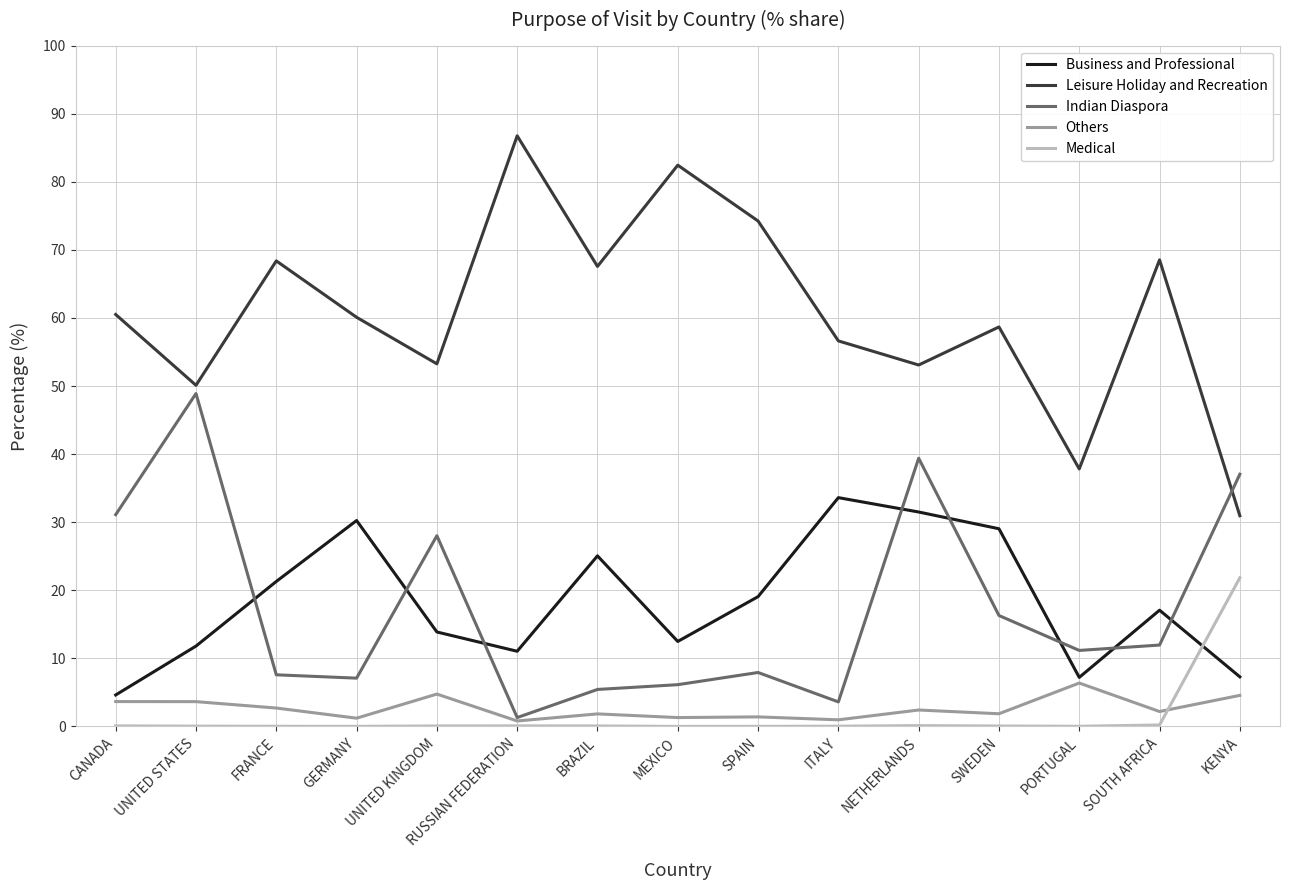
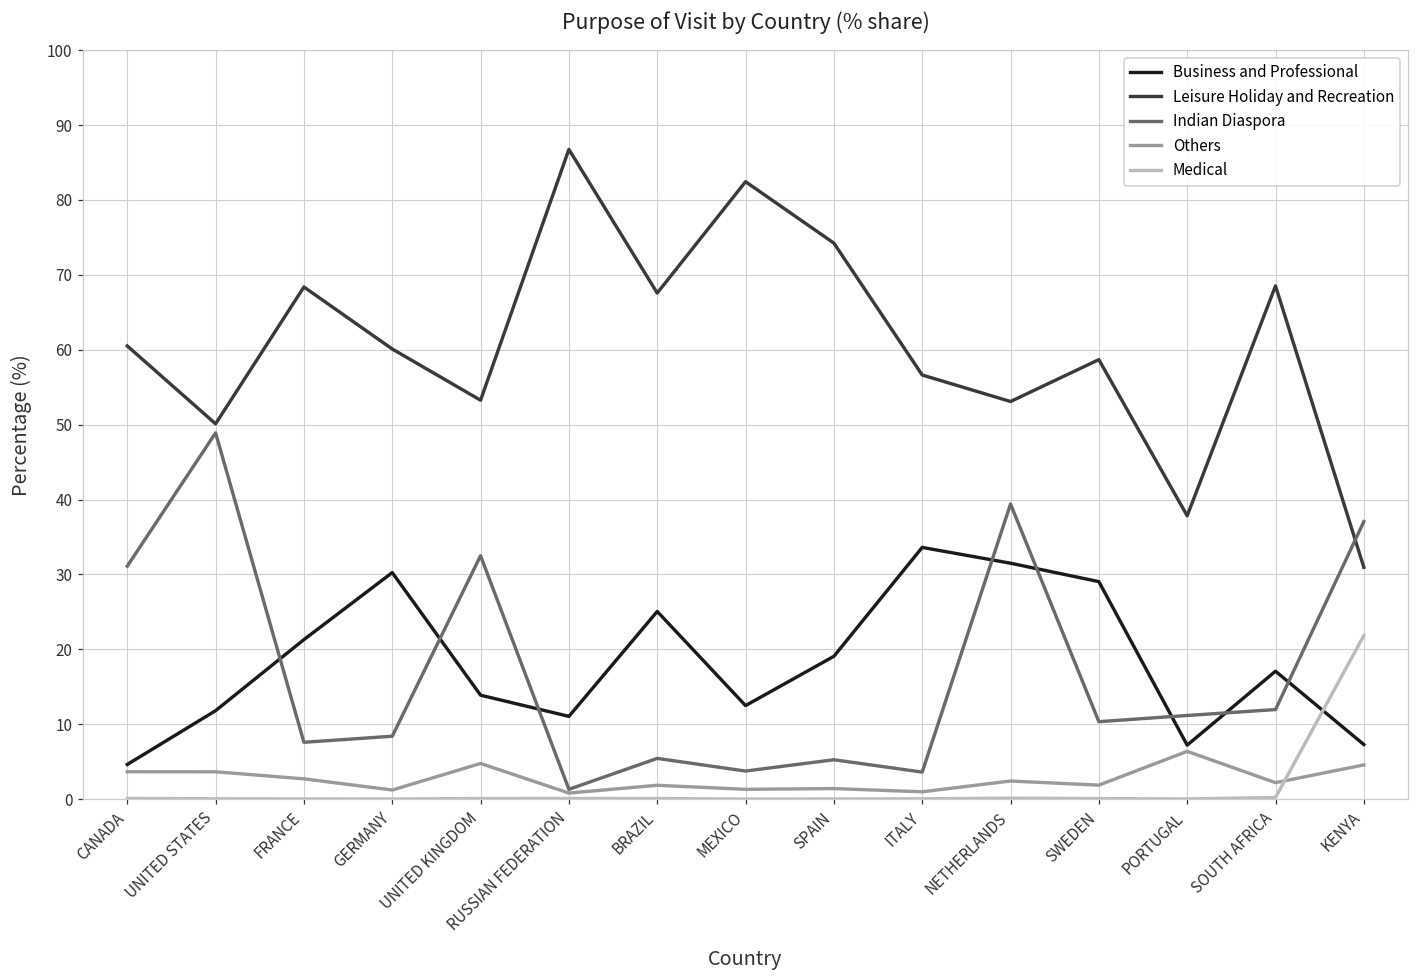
  {
    "Indian Diaspora": {
      "CANADA": 31,
      "UNITED STATES": 49,
      "FRANCE": 8,
-     "GERMANY": 7,
-     "UNITED KINGDOM": 28,
+     "GERMANY": 8,
+     "UNITED KINGDOM": 33,
      "RUSSIAN FEDERATION": 1,
      "BRAZIL": 5,
-     "MEXICO": 6,
-     "SPAIN": 8,
+     "MEXICO": 4,
+     "SPAIN": 5,
      "ITALY": 4,
      "NETHERLANDS": 39,
-     "SWEDEN": 16,
+     "SWEDEN": 10,
      "PORTUGAL": 11,
      "SOUTH AFRICA": 12,
      "KENYA": 37
    }
  }
